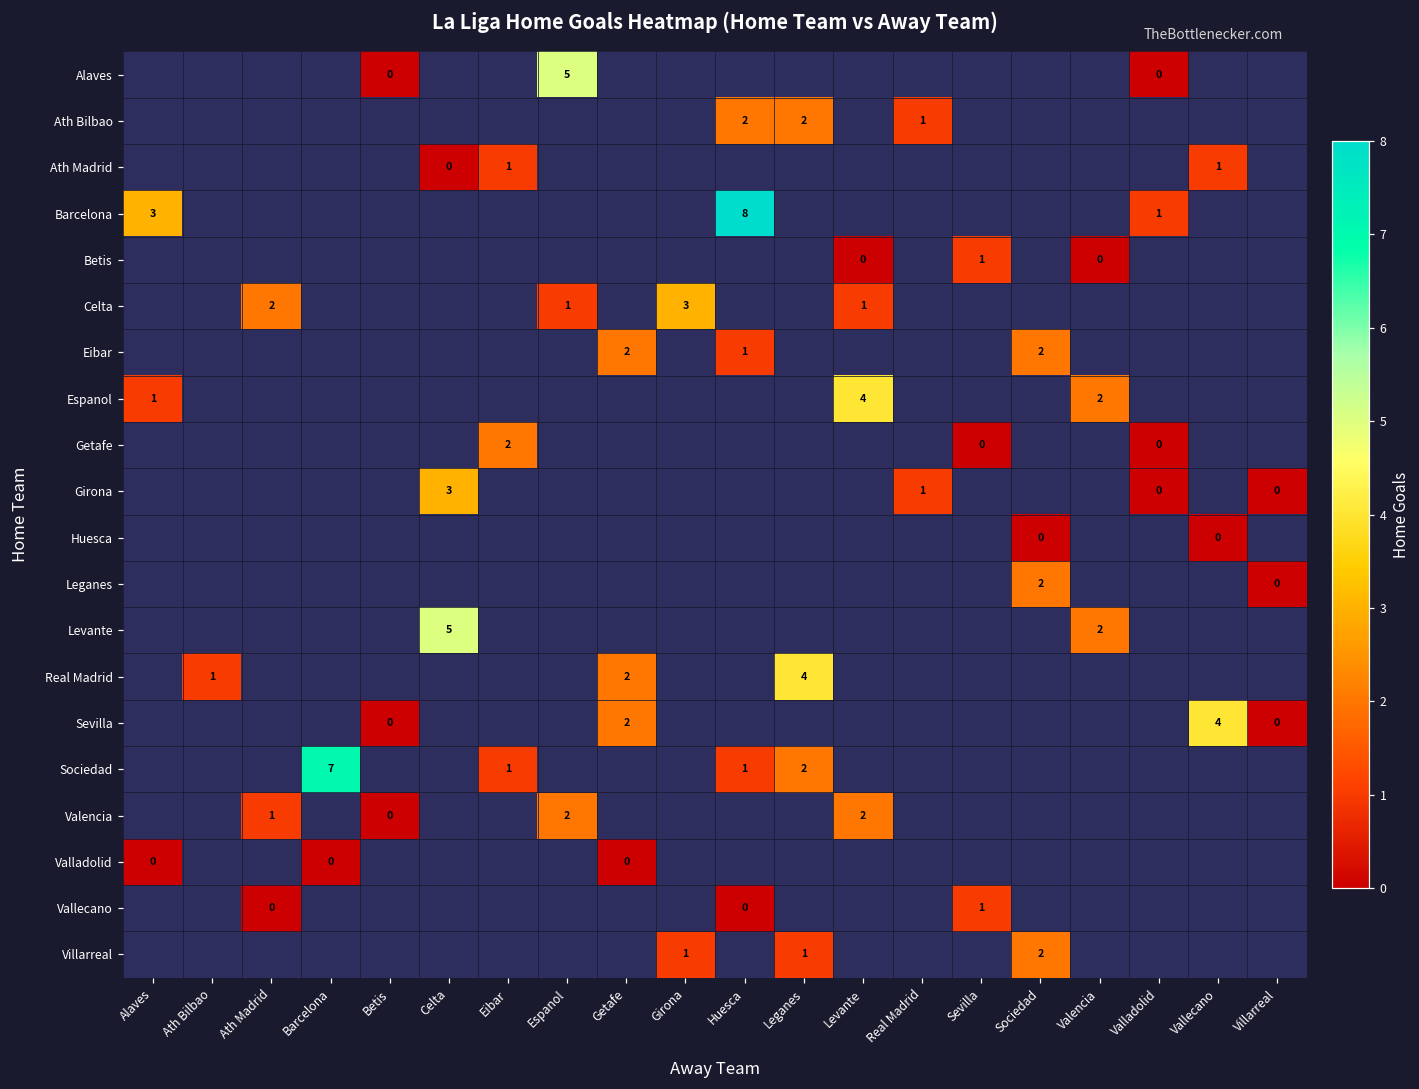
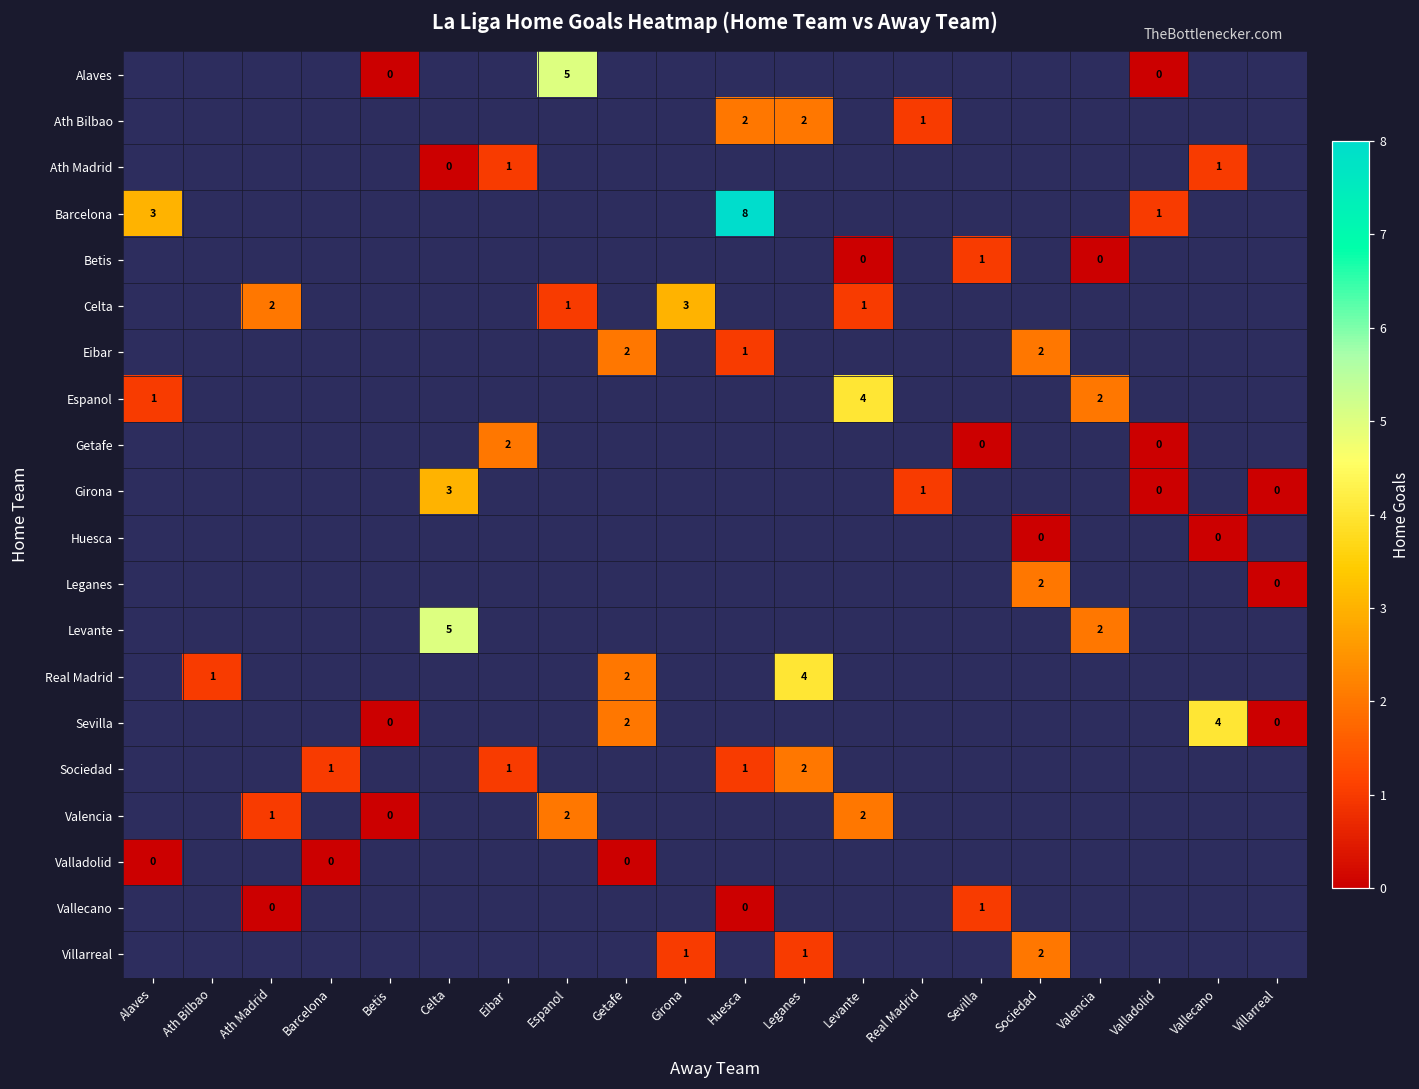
  {
    "Alaves": {
      "Betis": 0,
      "Espanol": 5,
      "Valladolid": 0
    },
    "Ath Bilbao": {
      "Huesca": 2,
      "Leganes": 2,
      "Real Madrid": 1
    },
    "Ath Madrid": {
      "Celta": 0,
      "Eibar": 1,
      "Vallecano": 1
    },
    "Barcelona": {
      "Alaves": 3,
      "Huesca": 8,
      "Valladolid": 1
    },
    "Betis": {
      "Levante": 0,
      "Sevilla": 1,
      "Valencia": 0
    },
    "Celta": {
      "Ath Madrid": 2,
      "Espanol": 1,
      "Girona": 3,
      "Levante": 1
    },
    "Eibar": {
      "Getafe": 2,
      "Huesca": 1,
      "Sociedad": 2
    },
    "Espanol": {
      "Alaves": 1,
      "Levante": 4,
      "Valencia": 2
    },
    "Getafe": {
      "Eibar": 2,
      "Sevilla": 0,
      "Valladolid": 0
    },
    "Girona": {
      "Celta": 3,
      "Real Madrid": 1,
      "Valladolid": 0,
      "Villarreal": 0
    },
    "Huesca": {
      "Sociedad": 0,
      "Vallecano": 0
    },
    "Leganes": {
      "Sociedad": 2,
      "Villarreal": 0
    },
    "Levante": {
      "Celta": 5,
      "Valencia": 2
    },
    "Real Madrid": {
      "Ath Bilbao": 1,
      "Getafe": 2,
      "Leganes": 4
    },
    "Sevilla": {
      "Betis": 0,
      "Getafe": 2,
      "Vallecano": 4,
      "Villarreal": 0
    },
    "Sociedad": {
-     "Barcelona": 7,
+     "Barcelona": 1,
      "Eibar": 1,
      "Huesca": 1,
      "Leganes": 2
    },
    "Valencia": {
      "Ath Madrid": 1,
      "Betis": 0,
      "Espanol": 2,
      "Levante": 2
    },
    "Valladolid": {
      "Alaves": 0,
      "Barcelona": 0,
      "Getafe": 0
    },
    "Vallecano": {
      "Ath Madrid": 0,
      "Huesca": 0,
      "Sevilla": 1
    },
    "Villarreal": {
      "Girona": 1,
      "Leganes": 1,
      "Sociedad": 2
    }
  }
